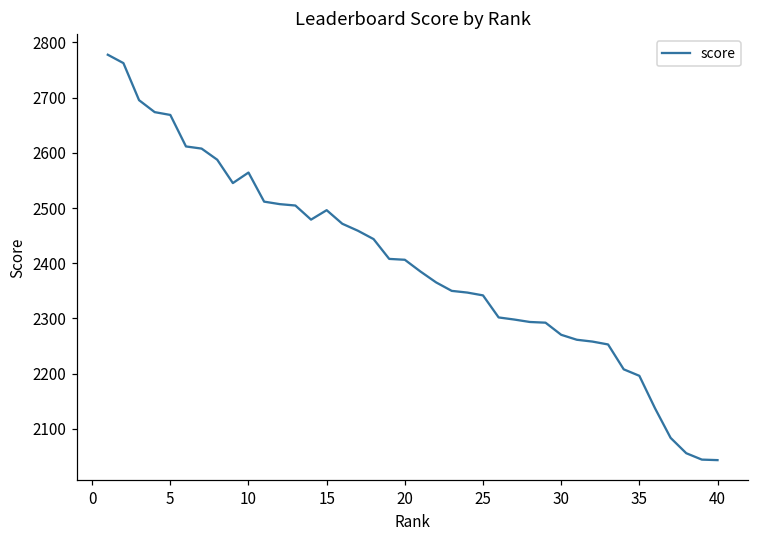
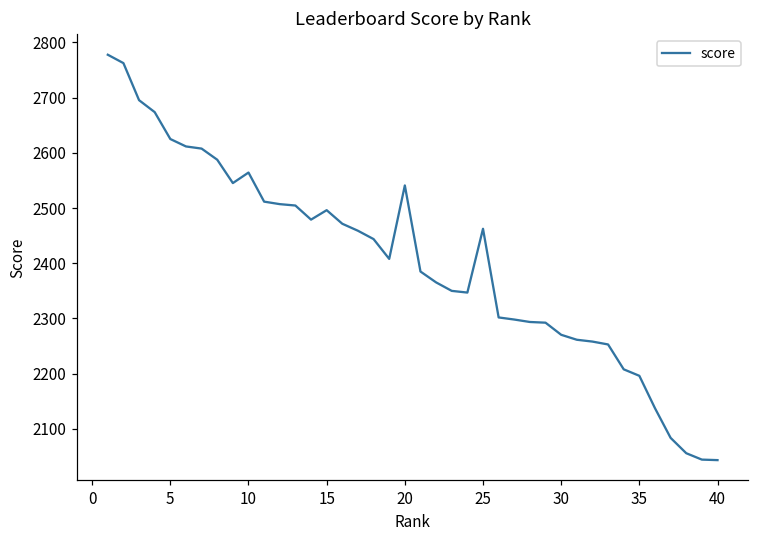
  {
-   "5": 2670,
+   "5": 2630,
    "10": 2560,
    "15": 2500,
-   "20": 2410,
-   "25": 2340,
+   "20": 2540,
+   "25": 2460,
    "30": 2270,
    "35": 2200,
    "40": 2040
  }
